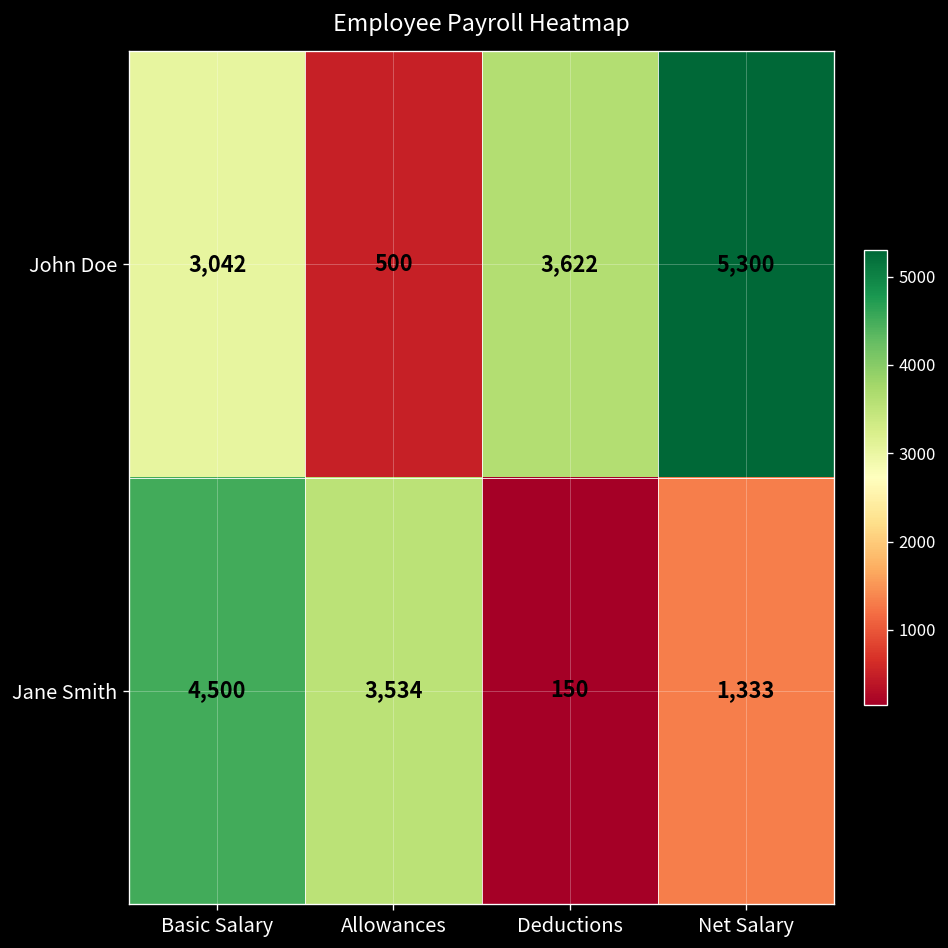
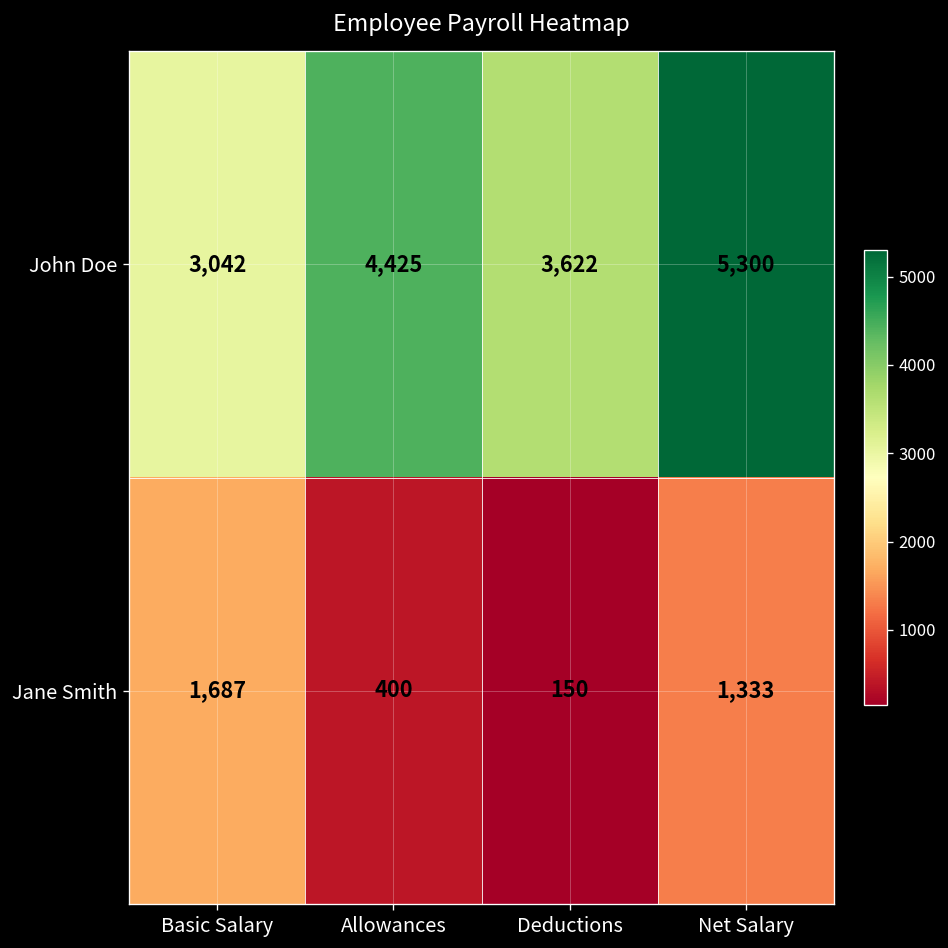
  {
    "John Doe": {
      "Basic Salary": "3,042",
-     "Allowances": "500",
+     "Allowances": "4,425",
      "Deductions": "3,622",
      "Net Salary": "5,300"
    },
    "Jane Smith": {
-     "Basic Salary": "4,500",
-     "Allowances": "3,534",
+     "Basic Salary": "1,687",
+     "Allowances": "400",
      "Deductions": "150",
      "Net Salary": "1,333"
    }
  }
